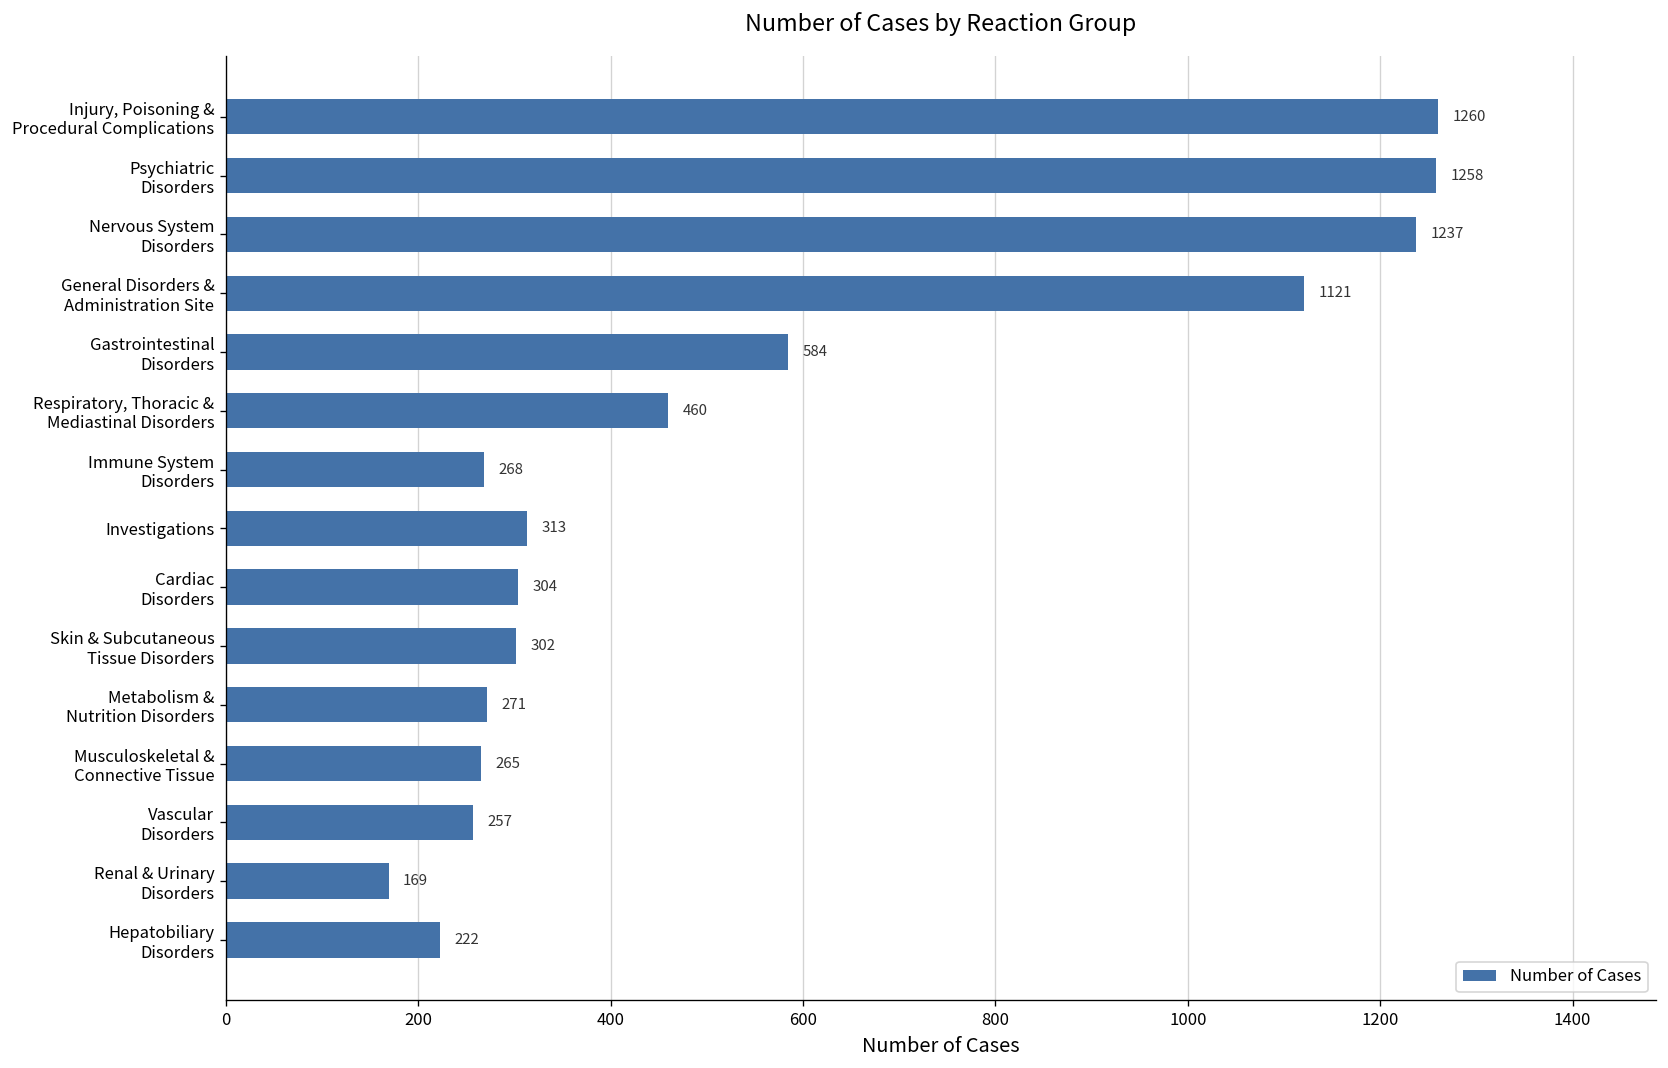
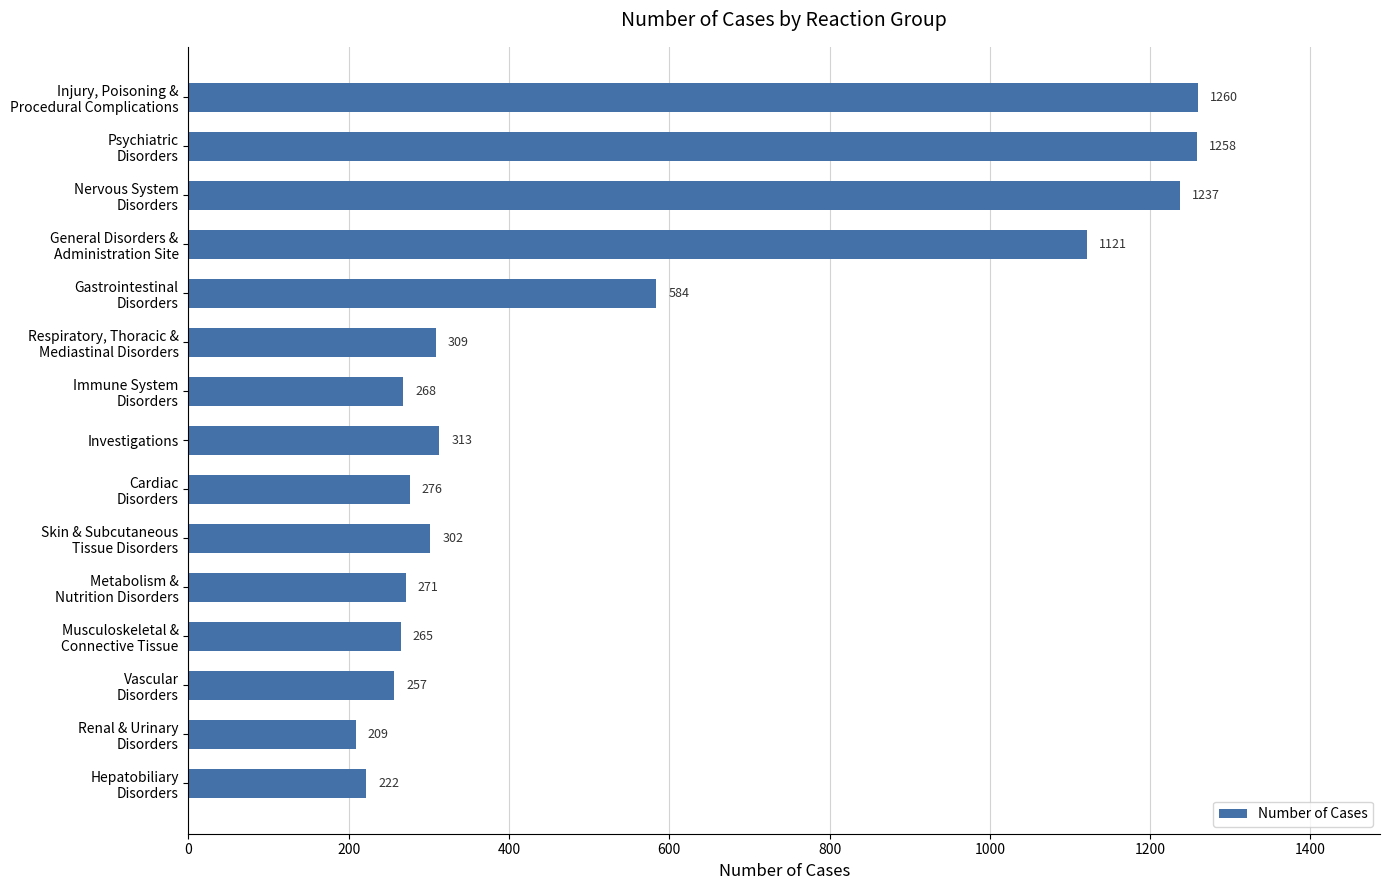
  {
    "Injury, Poisoning & Procedural Complications": 1260,
    "Psychiatric Disorders": 1258,
    "Nervous System Disorders": 1237,
    "General Disorders & Administration Site": 1121,
    "Gastrointestinal Disorders": 584,
-   "Respiratory, Thoracic & Mediastinal Disorders": 460,
+   "Respiratory, Thoracic & Mediastinal Disorders": 309,
    "Immune System Disorders": 268,
    "Investigations": 313,
-   "Cardiac Disorders": 304,
+   "Cardiac Disorders": 276,
    "Skin & Subcutaneous Tissue Disorders": 302,
    "Metabolism & Nutrition Disorders": 271,
    "Musculoskeletal & Connective Tissue": 265,
    "Vascular Disorders": 257,
-   "Renal & Urinary Disorders": 169,
+   "Renal & Urinary Disorders": 209,
    "Hepatobiliary Disorders": 222
  }
